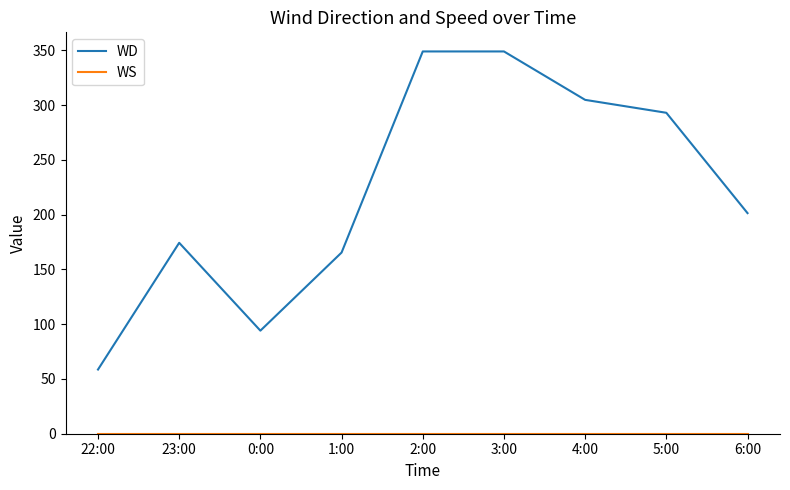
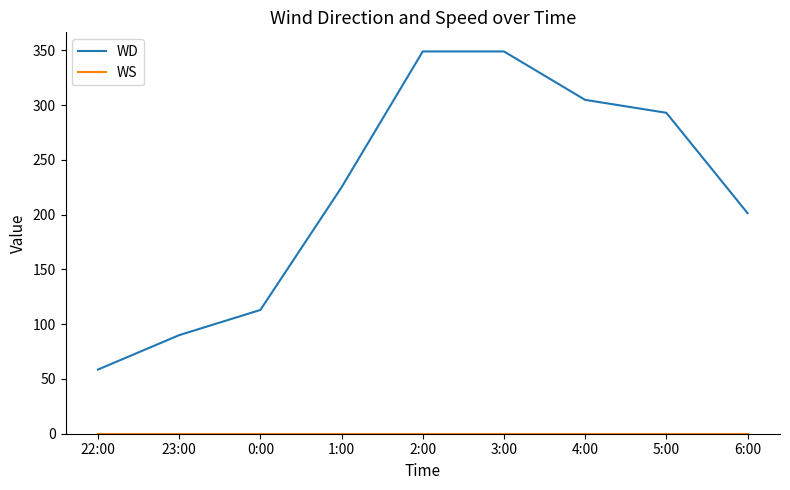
  {
    "WD": {
      "22:00": 59,
-     "23:00": 174,
-     "0:00": 94,
-     "1:00": 165,
+     "23:00": 90,
+     "0:00": 113,
+     "1:00": 225,
      "2:00": 349,
      "3:00": 349,
      "4:00": 305,
      "5:00": 293,
      "6:00": 201
    },
    "WS": {
      "22:00": 0,
      "23:00": 0,
      "0:00": 0,
      "1:00": 0,
      "2:00": 0,
      "3:00": 0,
      "4:00": 0,
      "5:00": 0,
      "6:00": 0
    }
  }
